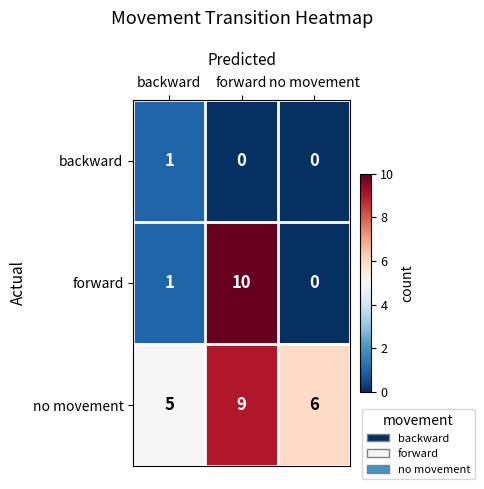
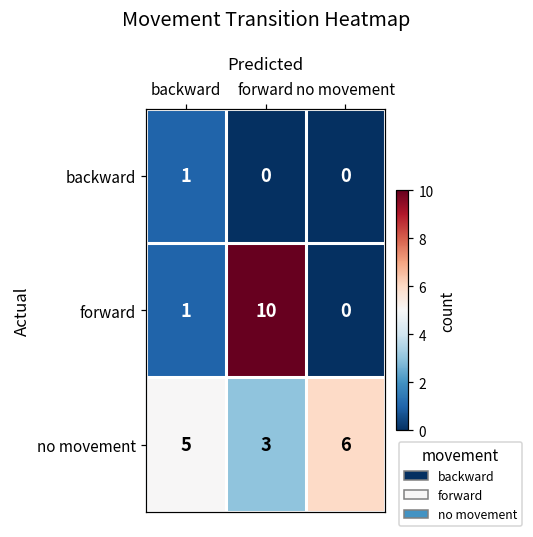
  {
    "backward": {
      "backward": 1,
      "forward": 0,
      "no movement": 0
    },
    "forward": {
      "backward": 1,
      "forward": 10,
      "no movement": 0
    },
    "no movement": {
      "backward": 5,
-     "forward": 9,
+     "forward": 3,
      "no movement": 6
    }
  }
